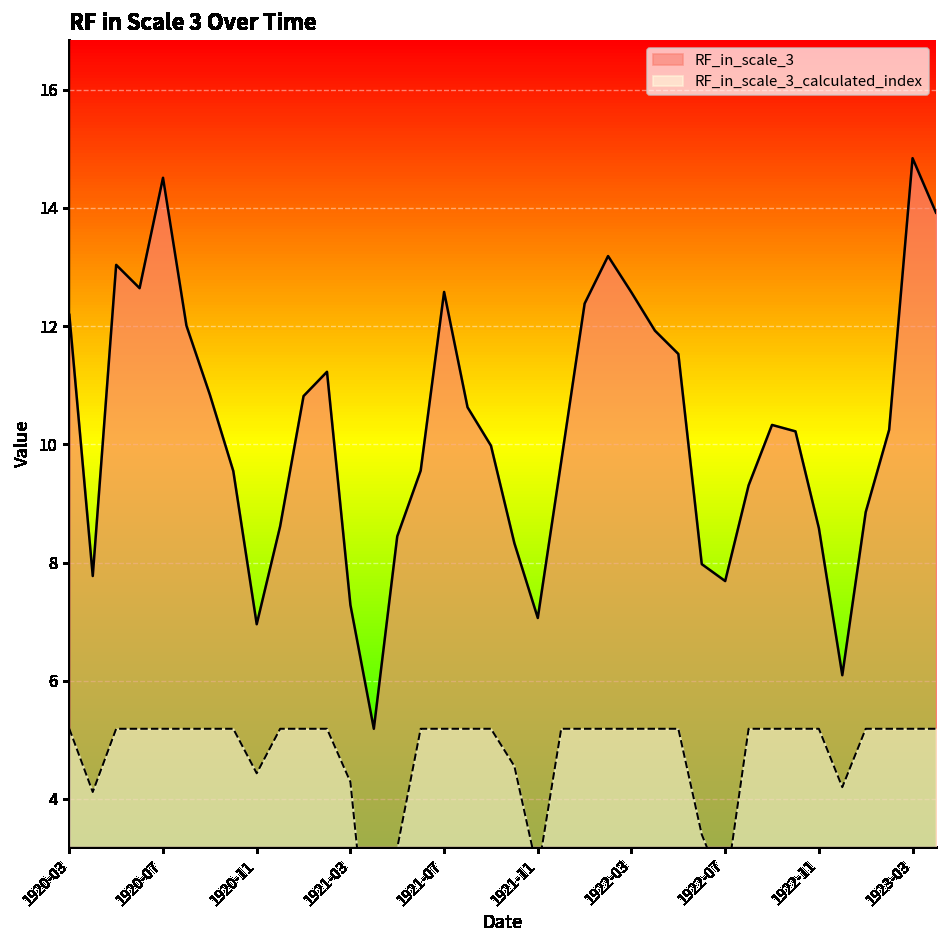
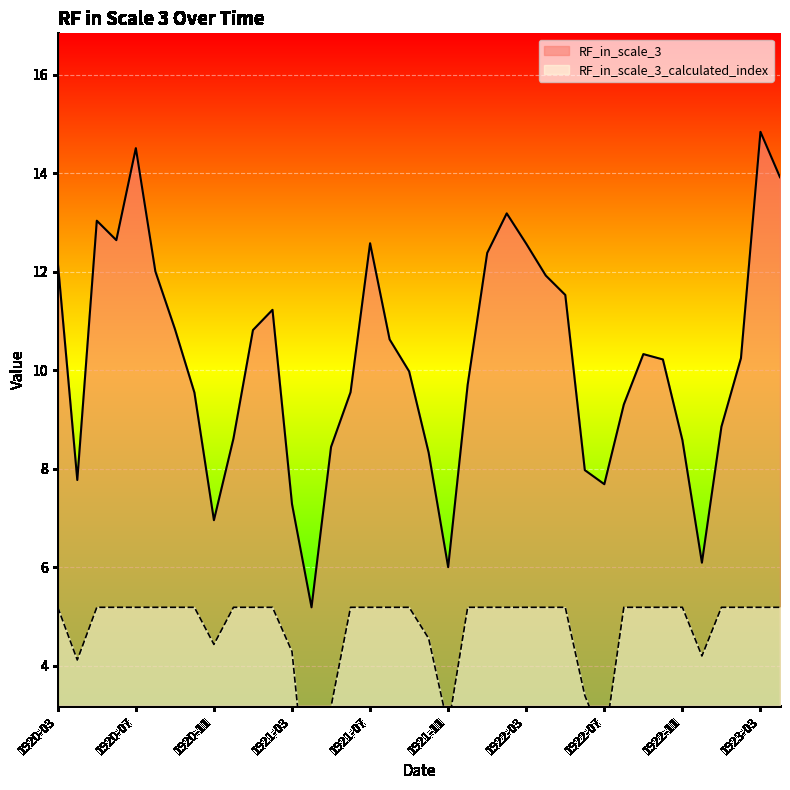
  {
    "RF_in_scale_3": {
      "1920-03": 12.2,
      "1920-07": 14.5,
      "1920-11": 7.0,
      "1921-03": 7.3,
      "1921-07": 12.6,
-     "1921-11": 7.1,
+     "1921-11": 6.0,
      "1922-03": 12.6,
      "1922-07": 7.7,
      "1922-11": 8.6,
      "1923-03": 14.8
    }
  }
